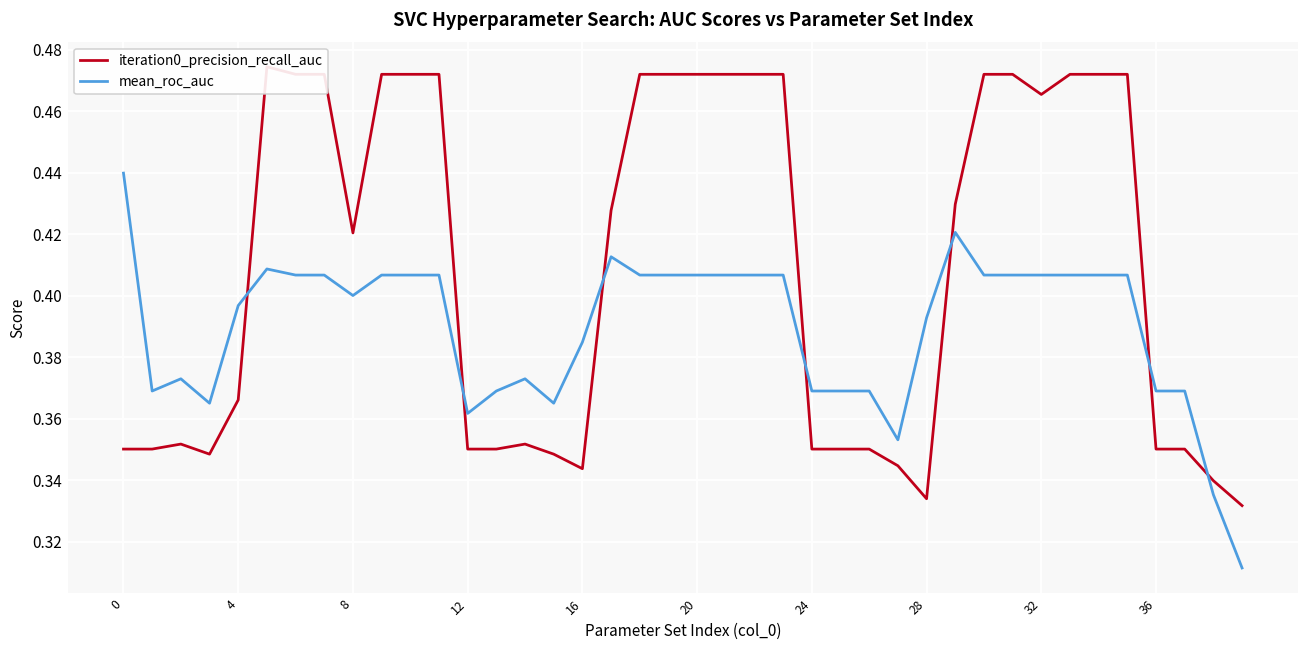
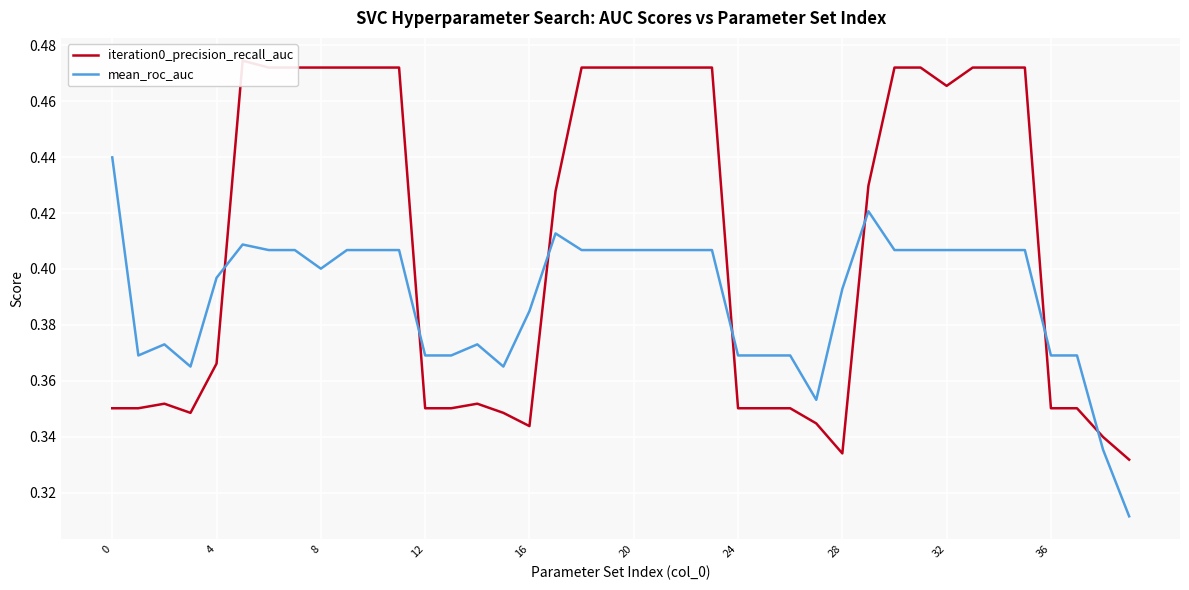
  {
    "iteration0_precision_recall_auc": {
      "0": 0.350,
      "4": 0.366,
-     "8": 0.420,
+     "8": 0.472,
      "12": 0.350,
      "16": 0.344,
      "20": 0.472,
      "24": 0.350,
      "28": 0.334,
      "32": 0.465,
      "36": 0.350
    },
    "mean_roc_auc": {
      "0": 0.440,
      "4": 0.397,
      "8": 0.400,
-     "12": 0.362,
+     "12": 0.369,
      "16": 0.385,
      "20": 0.407,
      "24": 0.369,
      "28": 0.393,
      "32": 0.407,
      "36": 0.369
    }
  }
